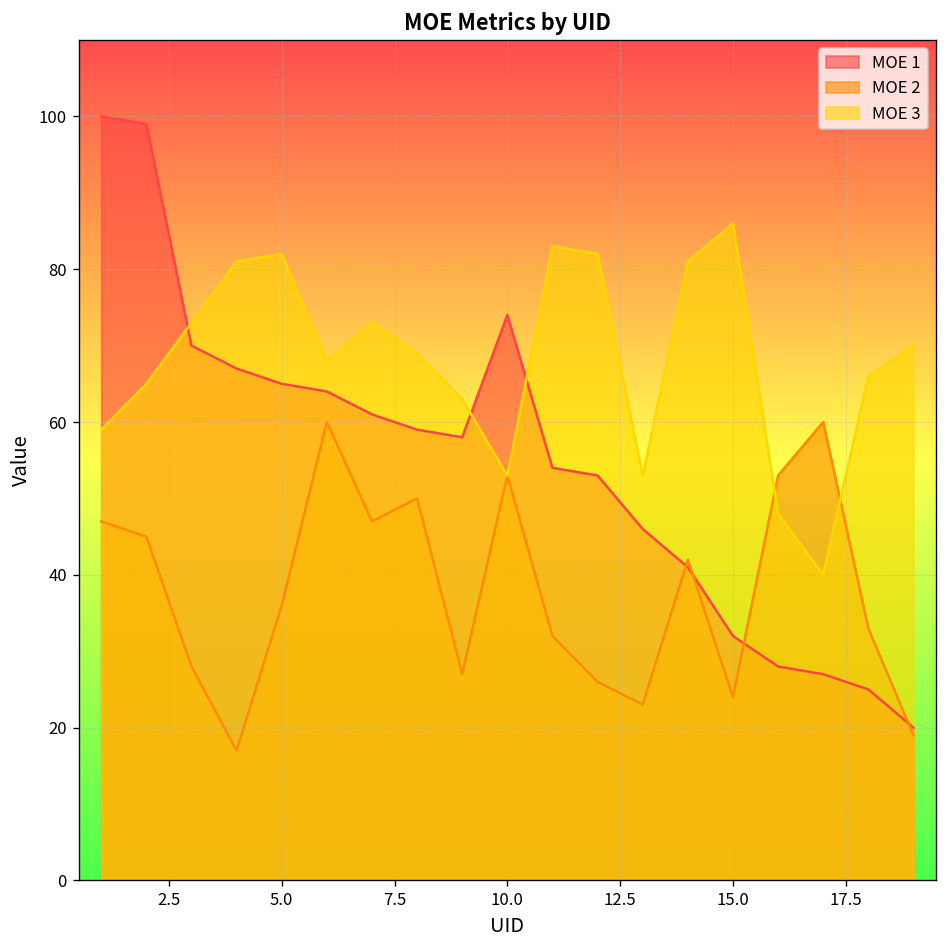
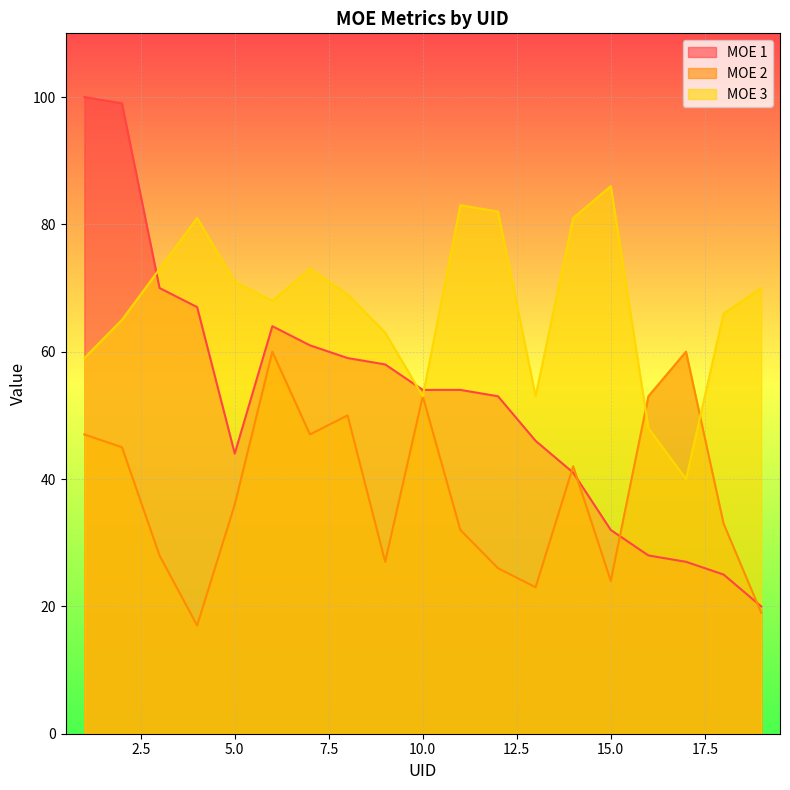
  {
    "MOE 1": {
-     "5.0": 65,
-     "10.0": 74,
+     "5.0": 44,
+     "10.0": 54,
      "15.0": 32
    },
    "MOE 2": {
      "5.0": 36,
      "15.0": 24
    },
    "MOE 3": {
-     "5.0": 82,
+     "5.0": 71,
      "15.0": 86
    }
  }
